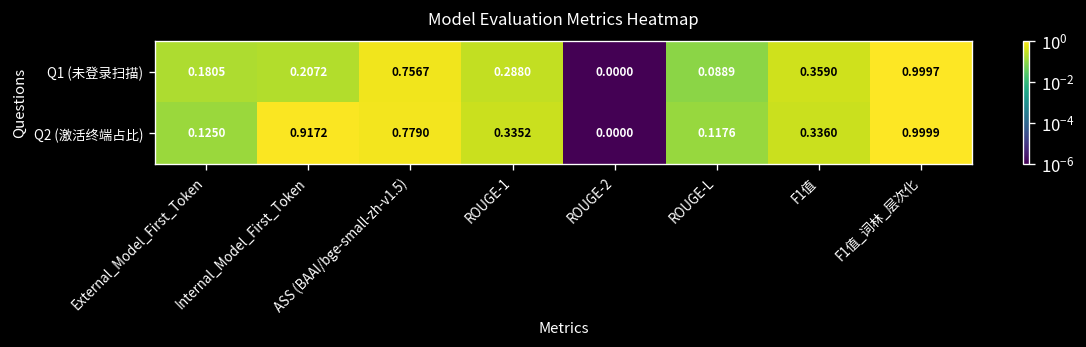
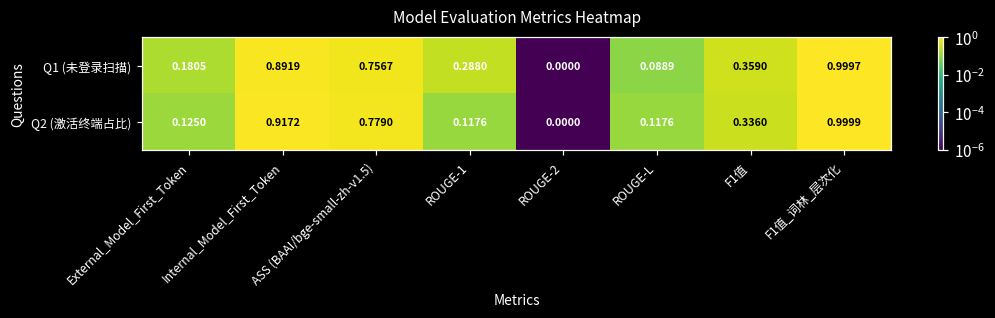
  {
    "Q1 (未登录扫描)": {
      "External_Model_First_Token": 0.1805,
-     "Internal_Model_First_Token": 0.2072,
+     "Internal_Model_First_Token": 0.8919,
      "ASS (BAAI/bge-small-zh-v1.5)": 0.7567,
      "ROUGE-1": 0.2880,
      "ROUGE-2": 0.0000,
      "ROUGE-L": 0.0889,
      "F1值": 0.3590,
      "F1值_词林_层次化": 0.9997
    },
    "Q2 (激活终端占比)": {
      "External_Model_First_Token": 0.1250,
      "Internal_Model_First_Token": 0.9172,
      "ASS (BAAI/bge-small-zh-v1.5)": 0.7790,
-     "ROUGE-1": 0.3352,
+     "ROUGE-1": 0.1176,
      "ROUGE-2": 0.0000,
      "ROUGE-L": 0.1176,
      "F1值": 0.3360,
      "F1值_词林_层次化": 0.9999
    }
  }
